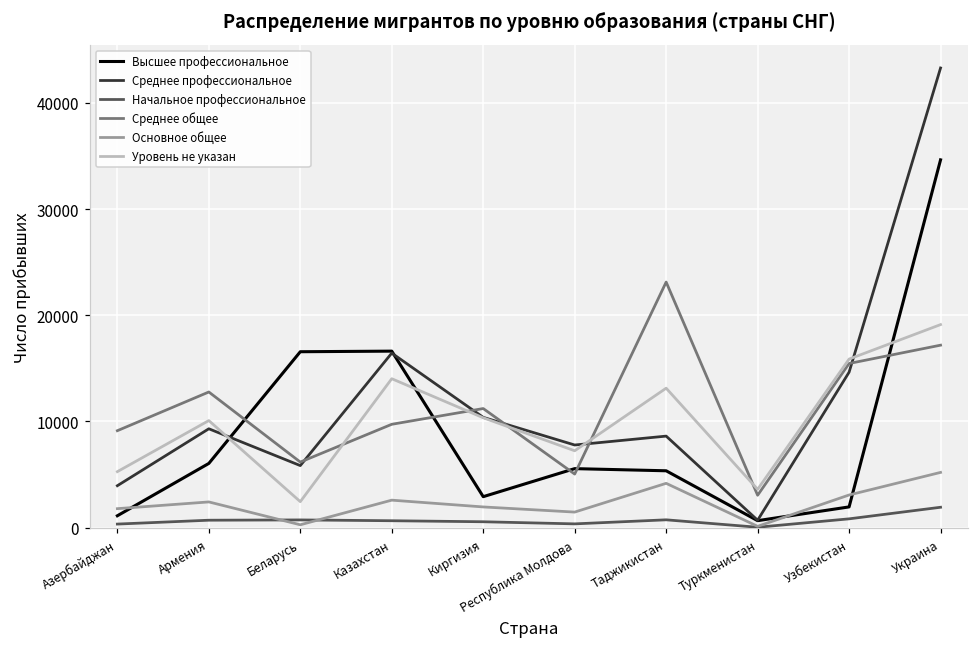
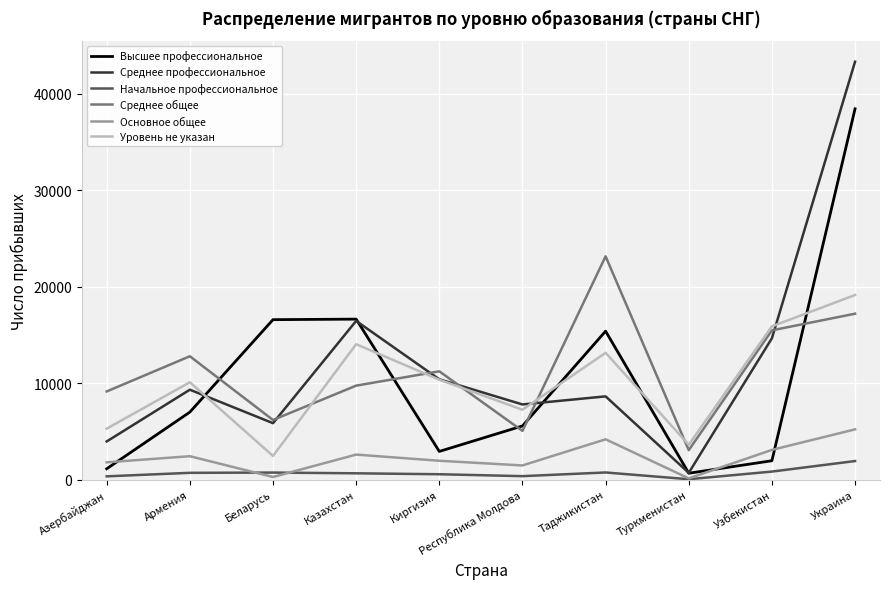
  {
    "Высшее профессиональное": {
      "Азербайджан": 1000,
-     "Армения": 6000,
+     "Армения": 7000,
      "Беларусь": 17000,
      "Киргизия": 3000,
      "Республика Молдова": 6000,
-     "Таджикистан": 5000,
+     "Таджикистан": 15000,
      "Узбекистан": 2000,
-     "Украина": 35000
+     "Украина": 38000
    }
  }
